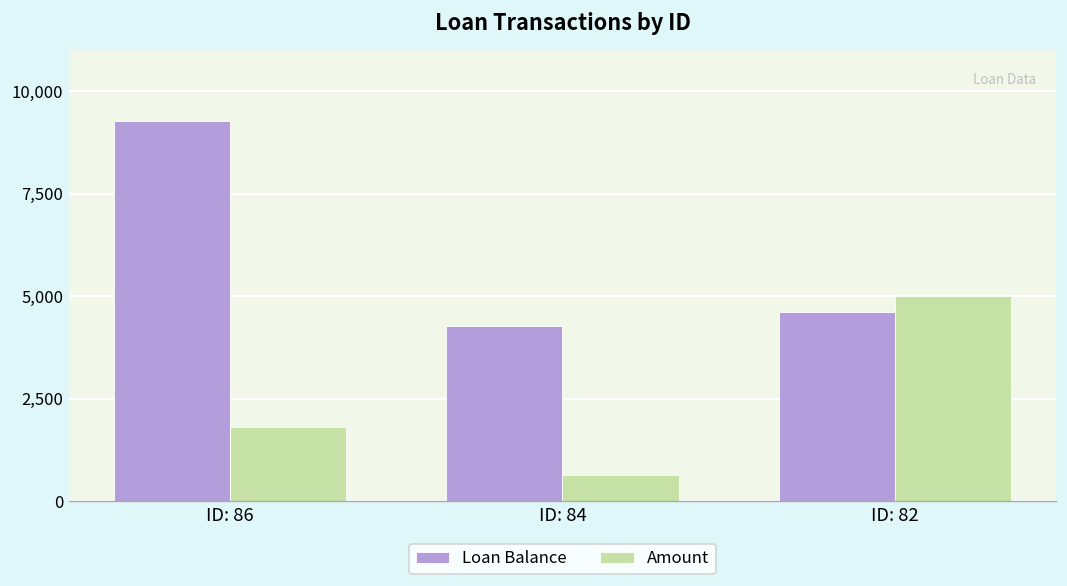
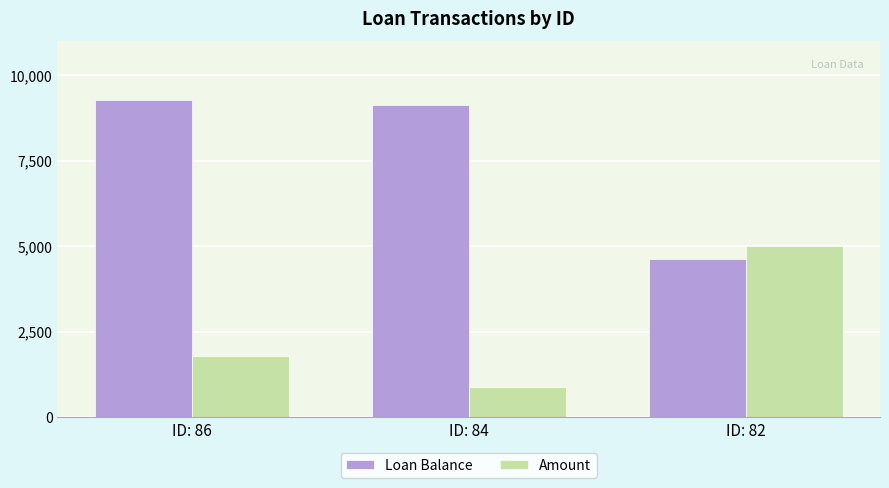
  {
    "Loan Balance": {
      "ID: 86": "9,300",
-     "ID: 84": "4,300",
+     "ID: 84": "9,100",
      "ID: 82": "4,600"
    },
    "Amount": {
      "ID: 86": "1,800",
-     "ID: 84": "600",
+     "ID: 84": "900",
      "ID: 82": "5,000"
    }
  }
